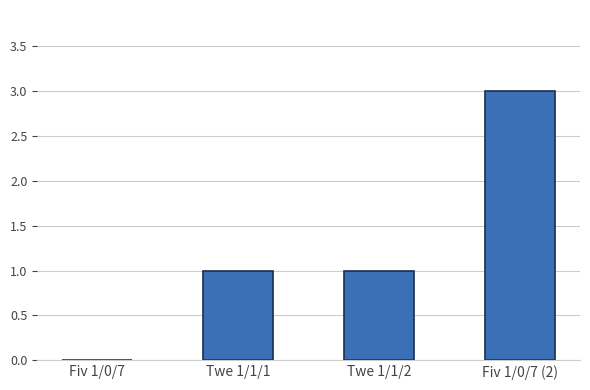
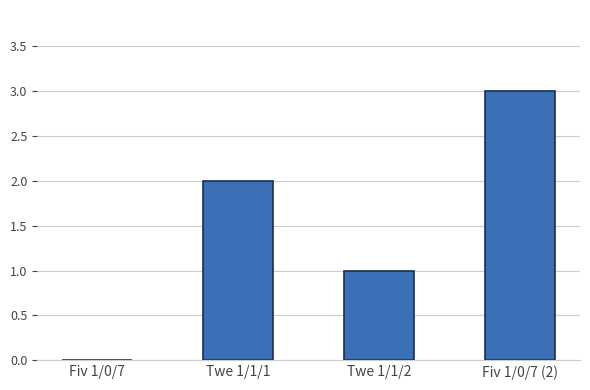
  {
    "Fiv 1/0/7": 0,
-   "Twe 1/1/1": 1,
+   "Twe 1/1/1": 2,
    "Twe 1/1/2": 1,
    "Fiv 1/0/7 (2)": 3
  }
